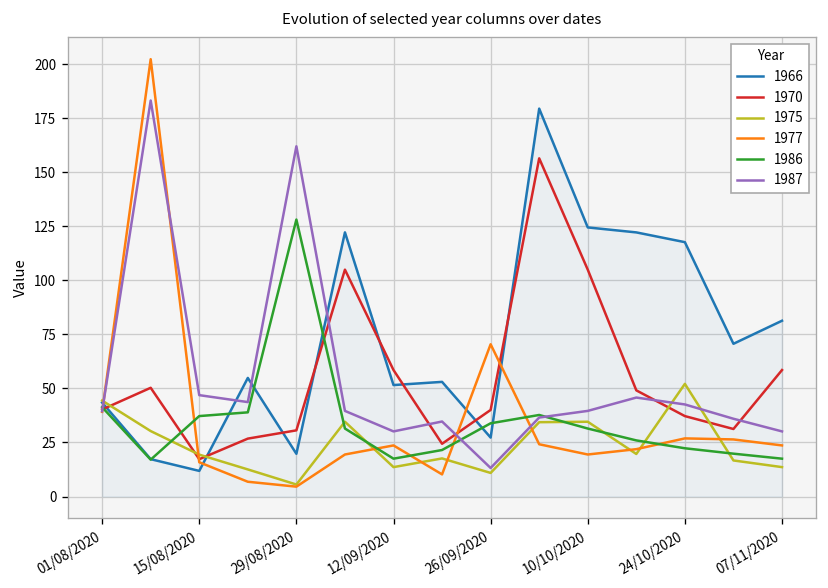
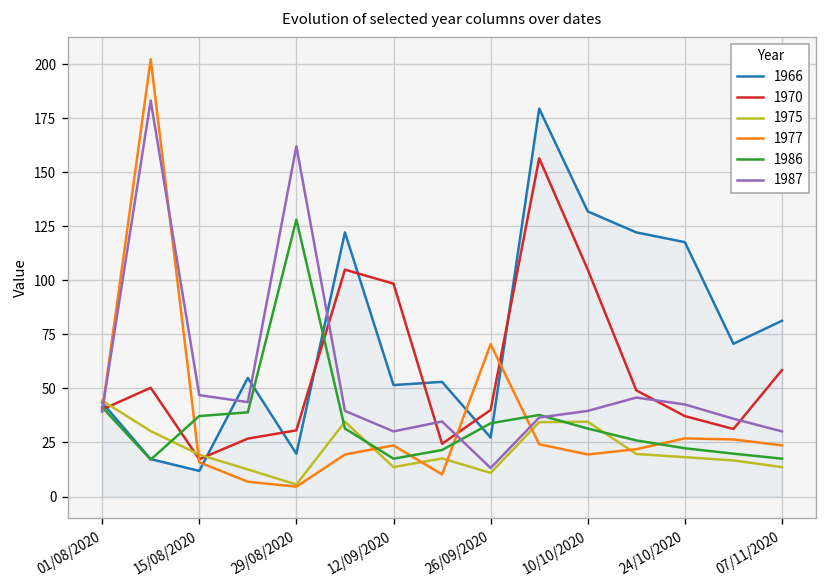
  {
    "1966": {
      "15/08/2020": 12,
      "29/08/2020": 20,
      "12/09/2020": 52,
      "26/09/2020": 27,
-     "10/10/2020": 124,
+     "10/10/2020": 132,
      "24/10/2020": 118,
      "07/11/2020": 81
    },
    "1970": {
      "29/08/2020": 31,
-     "12/09/2020": 59,
+     "12/09/2020": 98,
      "26/09/2020": 40,
      "10/10/2020": 105,
      "24/10/2020": 37,
      "07/11/2020": 59
    },
    "1975": {
      "15/08/2020": 19,
      "12/09/2020": 14,
      "26/09/2020": 11,
      "10/10/2020": 35,
-     "24/10/2020": 52,
+     "24/10/2020": 18,
      "07/11/2020": 14
    },
    "1977": {
      "12/09/2020": 24,
      "26/09/2020": 70,
      "10/10/2020": 19,
      "24/10/2020": 27,
      "07/11/2020": 24
    },
    "1986": {
      "15/08/2020": 37,
      "29/08/2020": 128,
      "12/09/2020": 18,
      "26/09/2020": 34,
      "10/10/2020": 31,
      "24/10/2020": 22,
      "07/11/2020": 18
    },
    "1987": {
      "15/08/2020": 47,
      "29/08/2020": 162,
      "12/09/2020": 30,
      "26/09/2020": 13,
      "10/10/2020": 40,
      "24/10/2020": 43,
      "07/11/2020": 30
    }
  }
